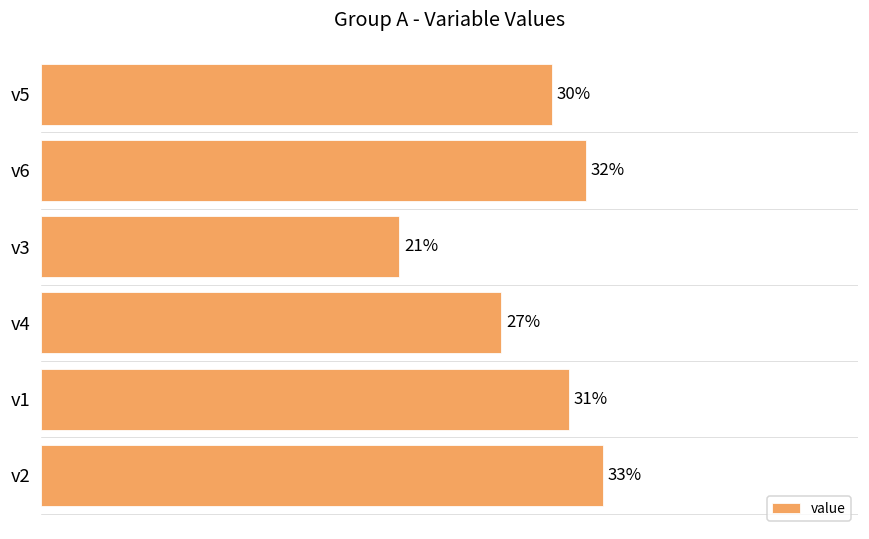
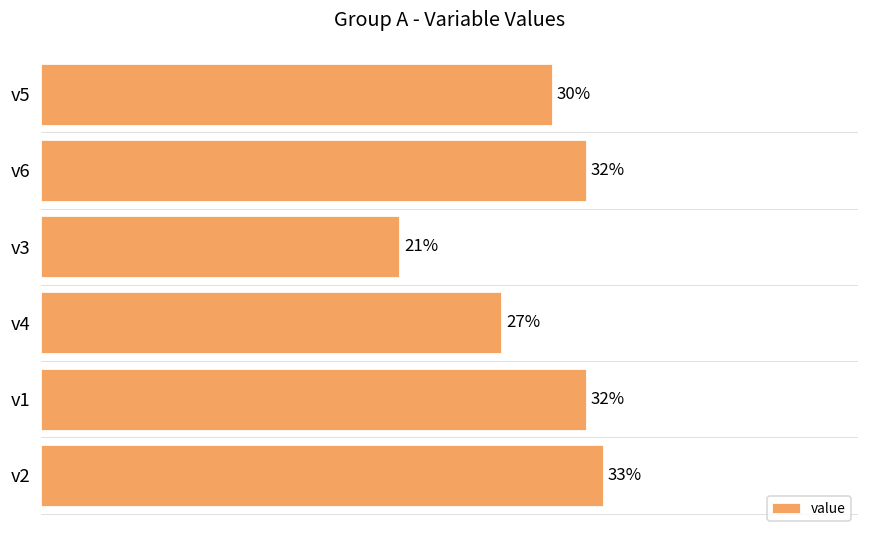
  {
    "v5": "30%",
    "v6": "32%",
    "v3": "21%",
    "v4": "27%",
-   "v1": "31%",
+   "v1": "32%",
    "v2": "33%"
  }
